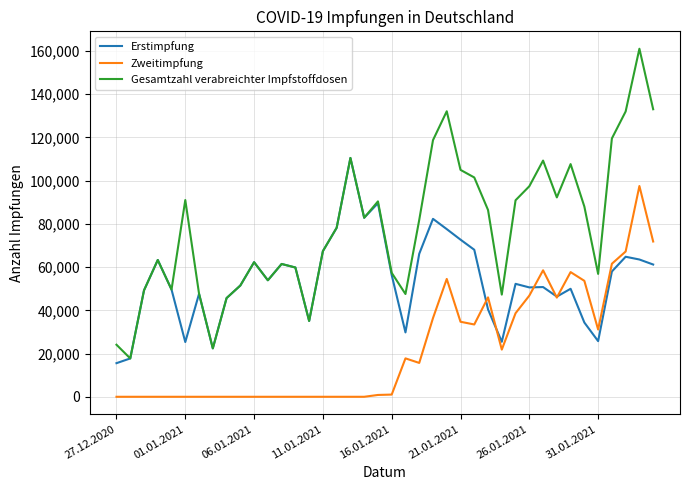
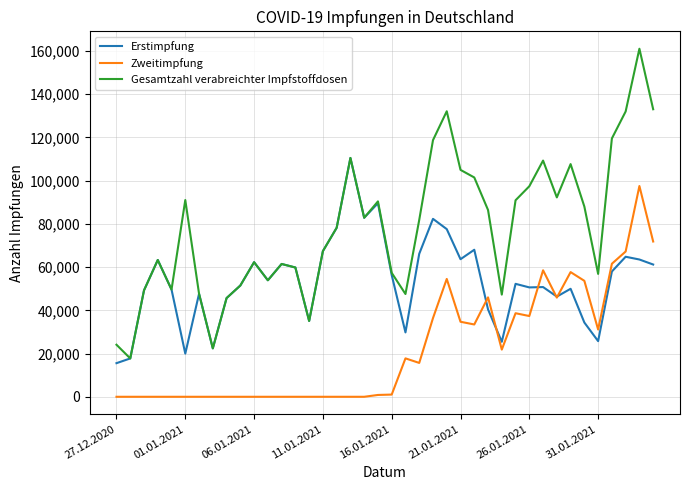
  {
    "Erstimpfung": {
      "27.12.2020": "16,000",
-     "01.01.2021": "25,000",
-     "21.01.2021": "73,000",
+     "01.01.2021": "20,000",
+     "21.01.2021": "64,000",
      "26.01.2021": "51,000",
      "31.01.2021": "26,000"
    },
    "Zweitimpfung": {
      "27.12.2020": "0",
      "01.01.2021": "0",
      "06.01.2021": "0",
      "11.01.2021": "0",
      "16.01.2021": "1,000",
      "21.01.2021": "35,000",
-     "26.01.2021": "47,000",
+     "26.01.2021": "37,000",
      "31.01.2021": "31,000"
    },
    "Gesamtzahl verabreichter Impfstoffdosen": {
      "27.12.2020": "24,000",
      "01.01.2021": "91,000",
      "21.01.2021": "105,000",
      "26.01.2021": "97,000",
      "31.01.2021": "57,000"
    }
  }
